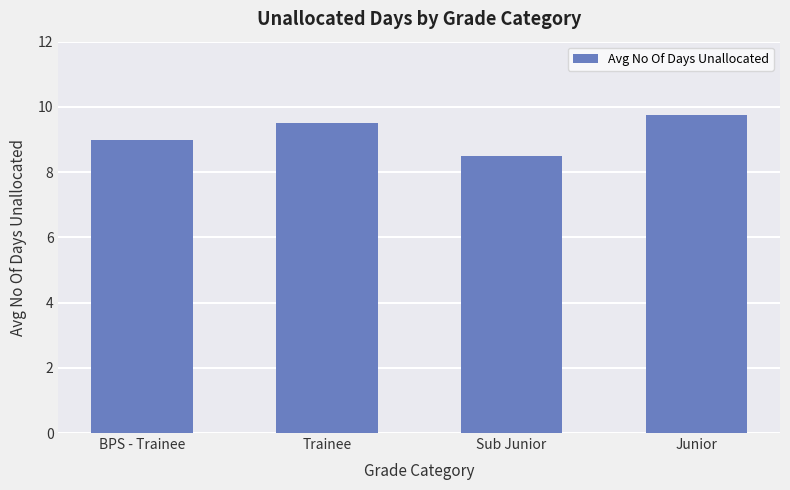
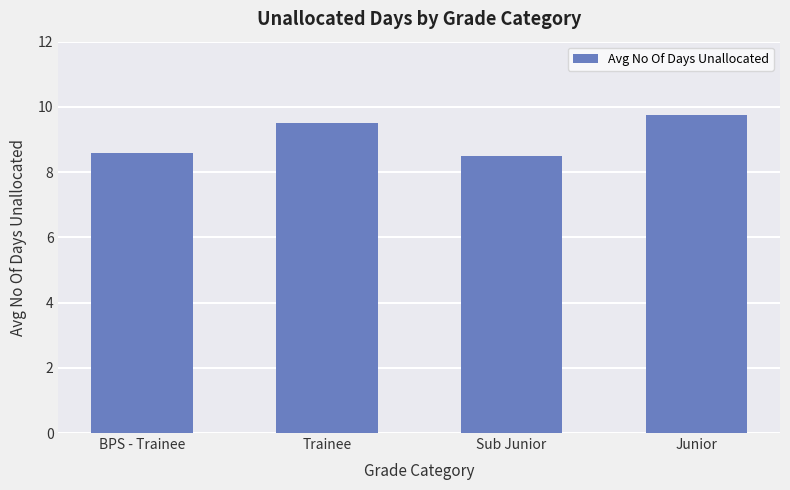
  {
-   "BPS - Trainee": 9.0,
+   "BPS - Trainee": 8.6,
    "Trainee": 9.5,
    "Sub Junior": 8.5,
    "Junior": 9.8
  }
